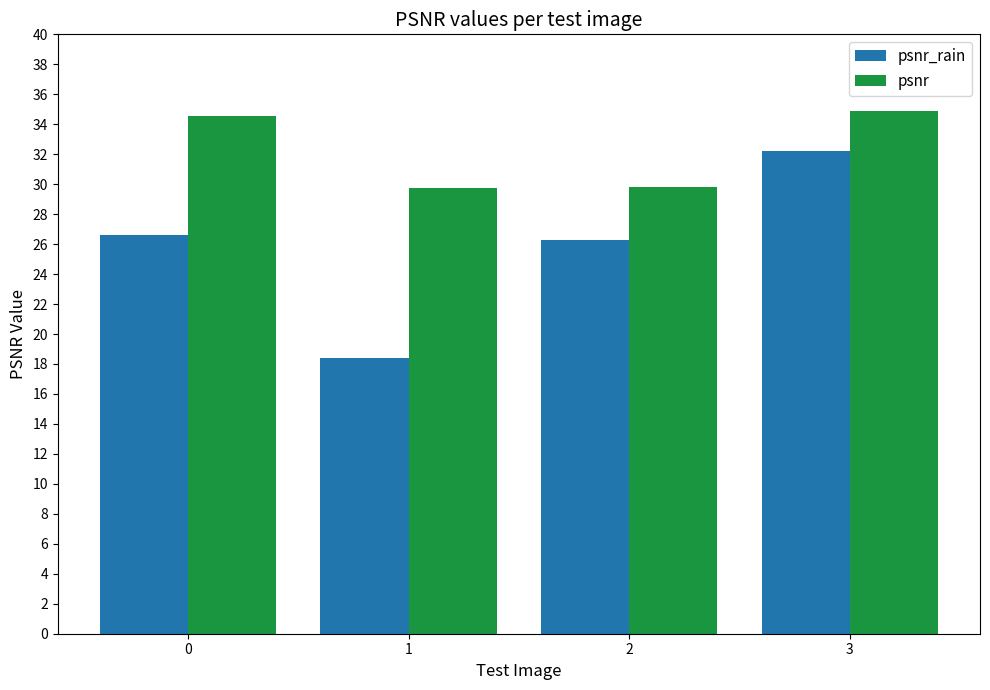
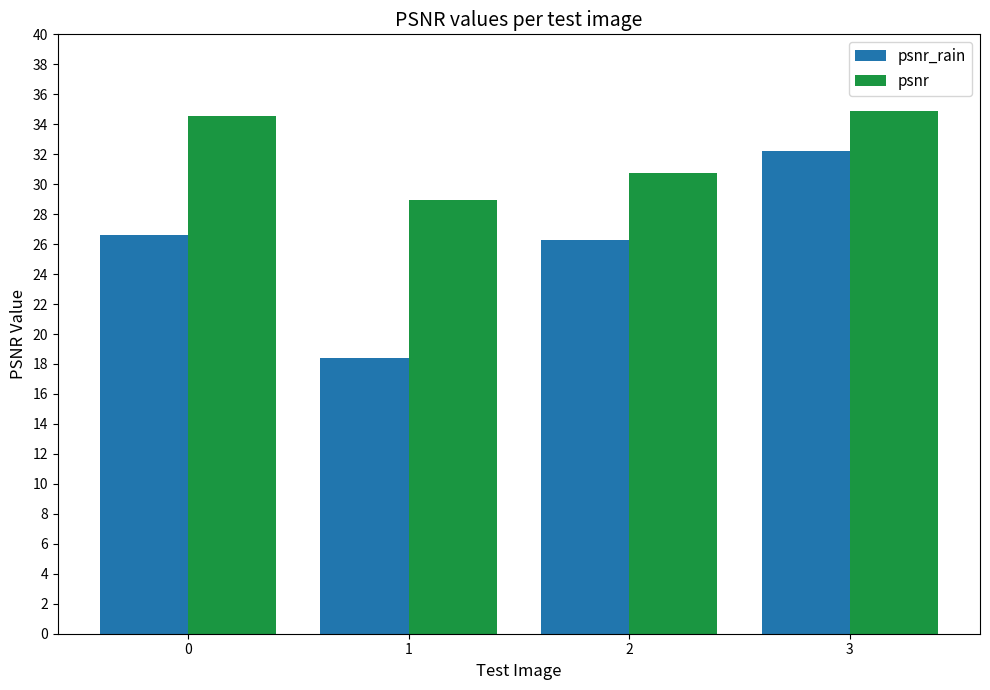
  {
    "psnr_rain": {
      "0": 26.6,
      "1": 18.4,
      "2": 26.3,
      "3": 32.2
    },
    "psnr": {
      "0": 34.5,
-     "1": 29.7,
-     "2": 29.8,
+     "1": 28.9,
+     "2": 30.8,
      "3": 34.9
    }
  }
